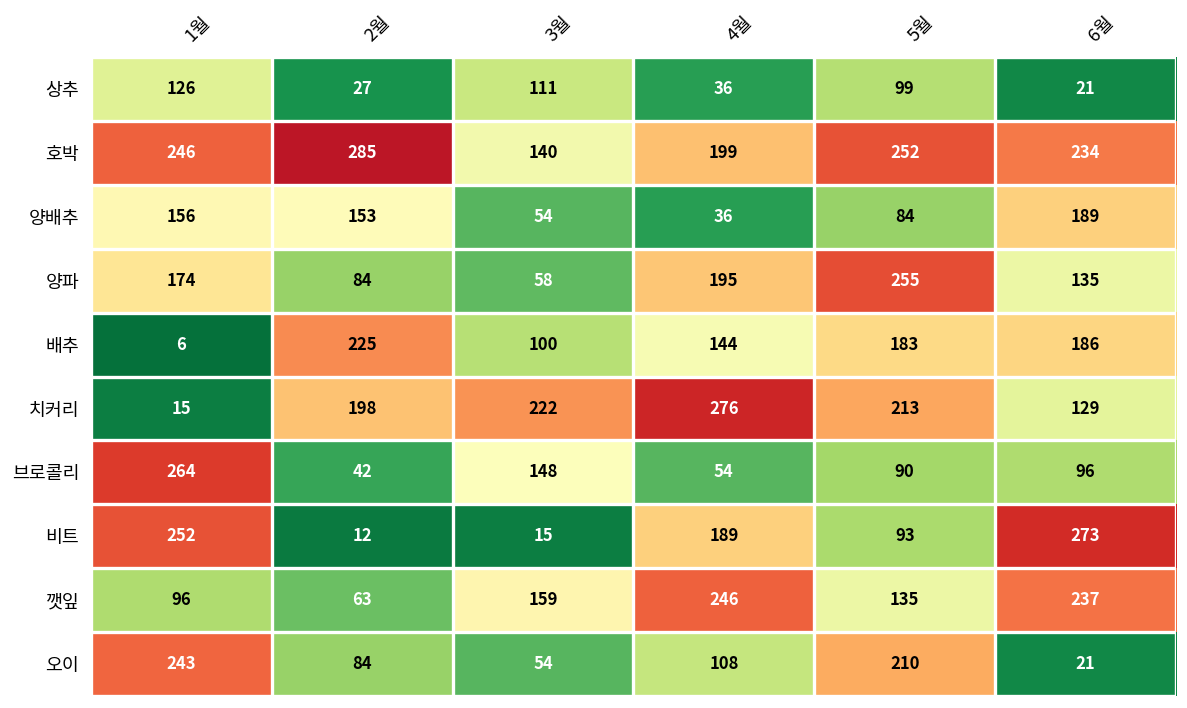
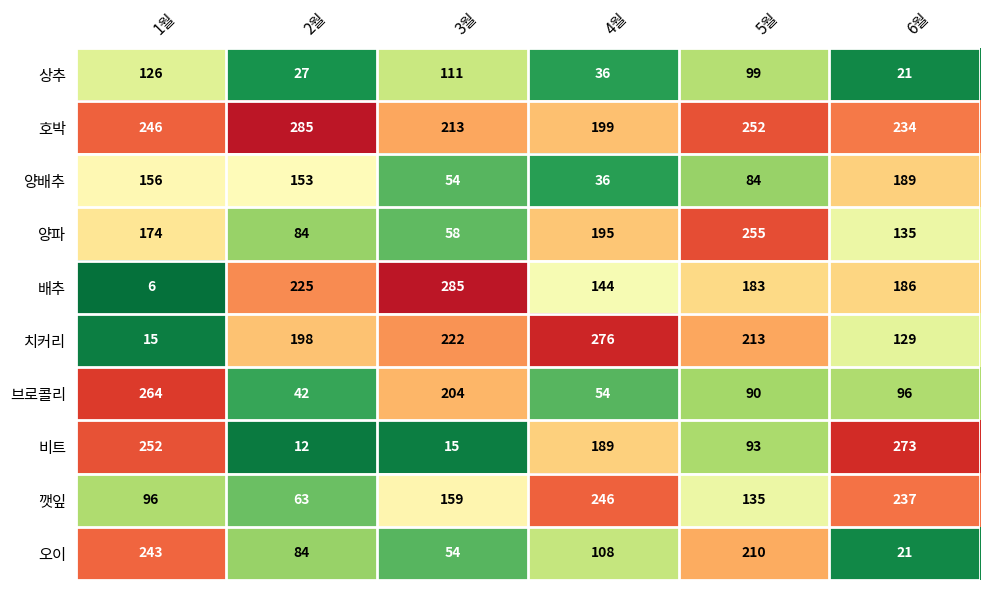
  {
    "상추": {
      "1월": 126,
      "2월": 27,
      "3월": 111,
      "4월": 36,
      "5월": 99,
      "6월": 21
    },
    "호박": {
      "1월": 246,
      "2월": 285,
-     "3월": 140,
+     "3월": 213,
      "4월": 199,
      "5월": 252,
      "6월": 234
    },
    "양배추": {
      "1월": 156,
      "2월": 153,
      "3월": 54,
      "4월": 36,
      "5월": 84,
      "6월": 189
    },
    "양파": {
      "1월": 174,
      "2월": 84,
      "3월": 58,
      "4월": 195,
      "5월": 255,
      "6월": 135
    },
    "배추": {
      "1월": 6,
      "2월": 225,
-     "3월": 100,
+     "3월": 285,
      "4월": 144,
      "5월": 183,
      "6월": 186
    },
    "치커리": {
      "1월": 15,
      "2월": 198,
      "3월": 222,
      "4월": 276,
      "5월": 213,
      "6월": 129
    },
    "브로콜리": {
      "1월": 264,
      "2월": 42,
-     "3월": 148,
+     "3월": 204,
      "4월": 54,
      "5월": 90,
      "6월": 96
    },
    "비트": {
      "1월": 252,
      "2월": 12,
      "3월": 15,
      "4월": 189,
      "5월": 93,
      "6월": 273
    },
    "깻잎": {
      "1월": 96,
      "2월": 63,
      "3월": 159,
      "4월": 246,
      "5월": 135,
      "6월": 237
    },
    "오이": {
      "1월": 243,
      "2월": 84,
      "3월": 54,
      "4월": 108,
      "5월": 210,
      "6월": 21
    }
  }
